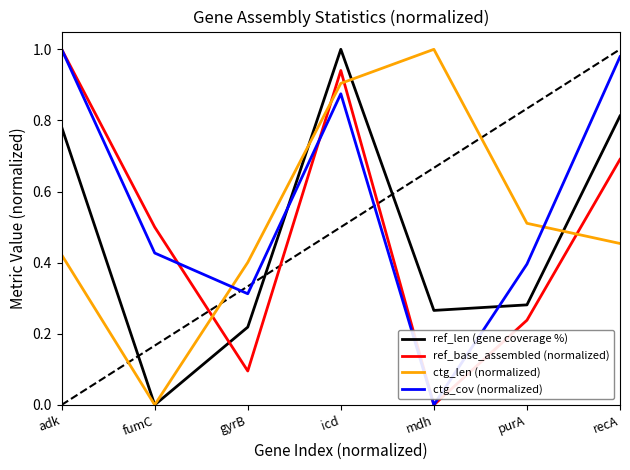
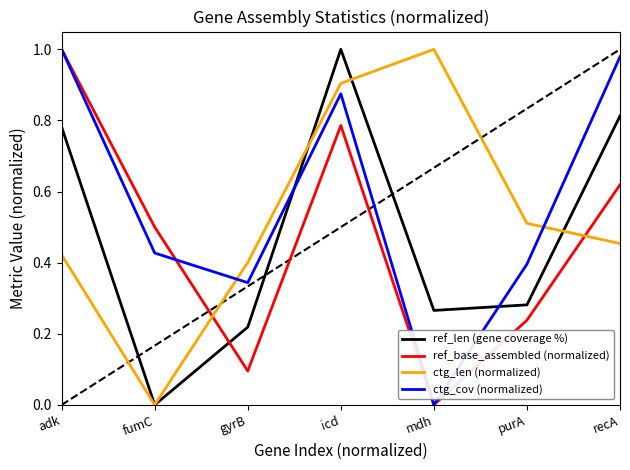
  {
    "ref_base_assembled (normalized)": {
      "fumC": 0.50,
      "gyrB": 0.10,
-     "icd": 0.94,
+     "icd": 0.79,
      "purA": 0.24,
-     "recA": 0.69
+     "recA": 0.62
    },
    "ctg_len (normalized)": {
      "adk": 0.42,
      "gyrB": 0.40,
      "icd": 0.90,
      "mdh": 1.00,
      "purA": 0.51,
      "recA": 0.45
    },
    "ctg_cov (normalized)": {
      "fumC": 0.43,
-     "gyrB": 0.31,
+     "gyrB": 0.34,
      "icd": 0.87,
      "purA": 0.40,
      "recA": 0.98
    }
  }
